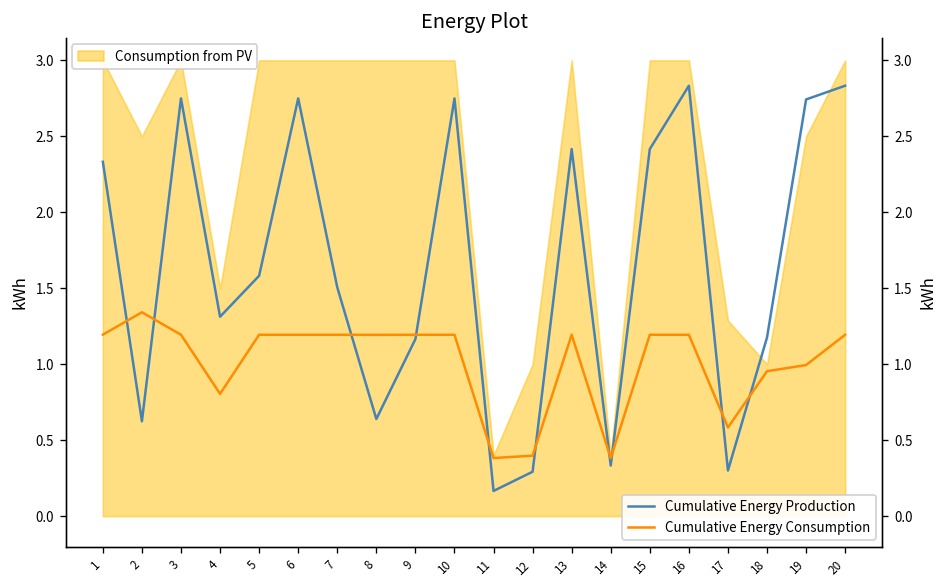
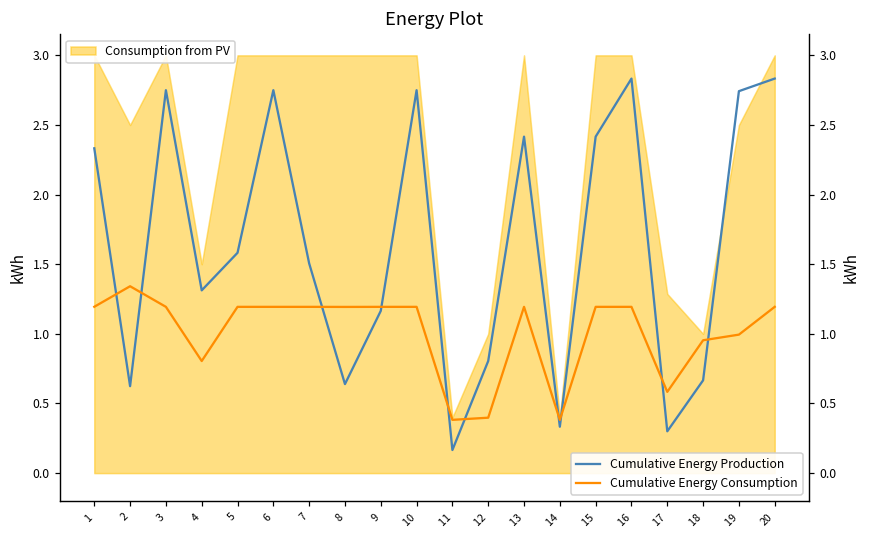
  {
    "Cumulative Energy Production": {
      "1": 2.33,
      "2": 0.62,
      "3": 2.75,
      "4": 1.31,
      "5": 1.58,
      "6": 2.75,
      "7": 1.51,
      "8": 0.64,
      "9": 1.17,
      "10": 2.75,
      "11": 0.17,
-     "12": 0.29,
+     "12": 0.81,
      "13": 2.42,
      "14": 0.33,
      "15": 2.42,
      "16": 2.83,
      "17": 0.30,
-     "18": 1.18,
+     "18": 0.67,
      "19": 2.74,
      "20": 2.83
    }
  }
